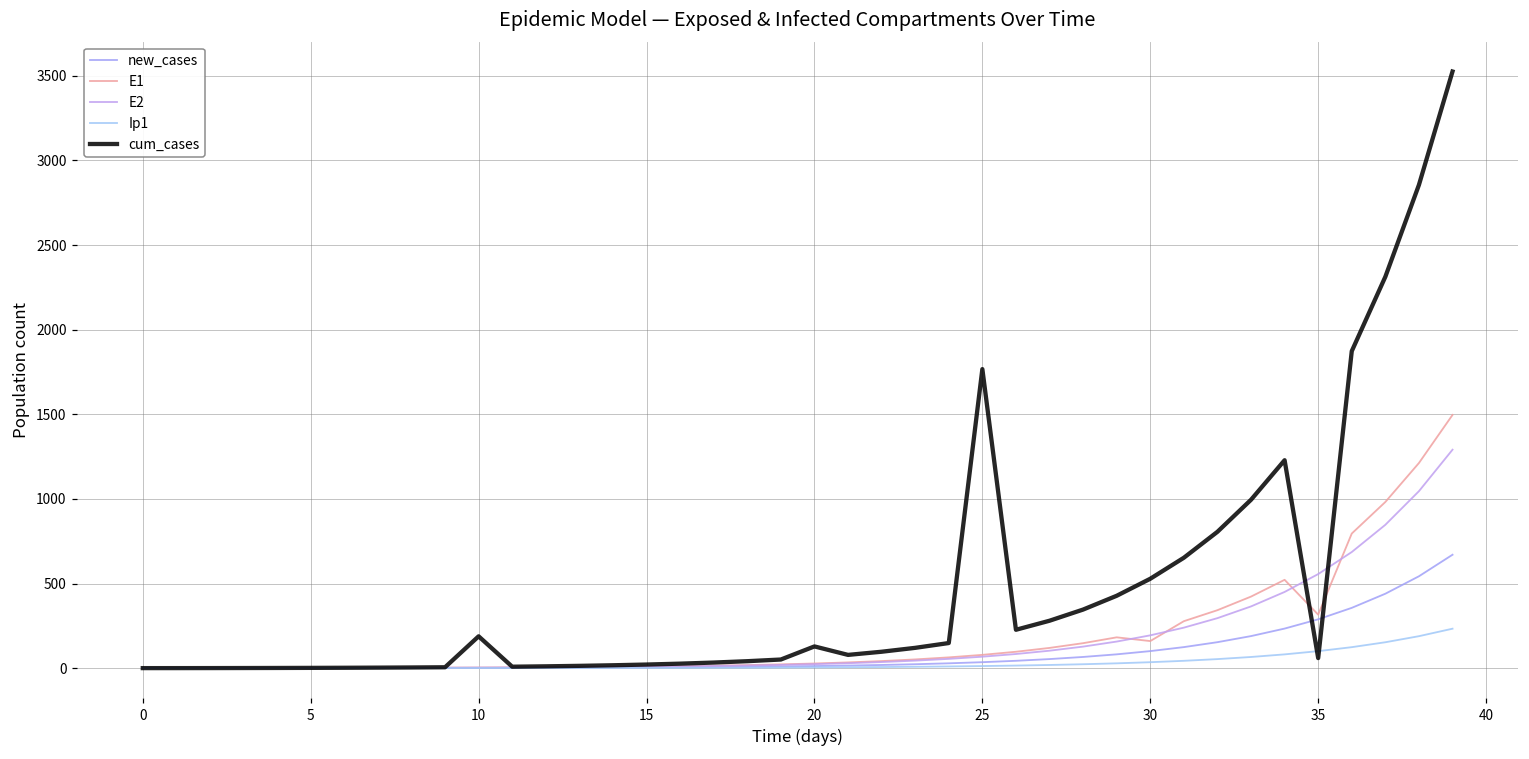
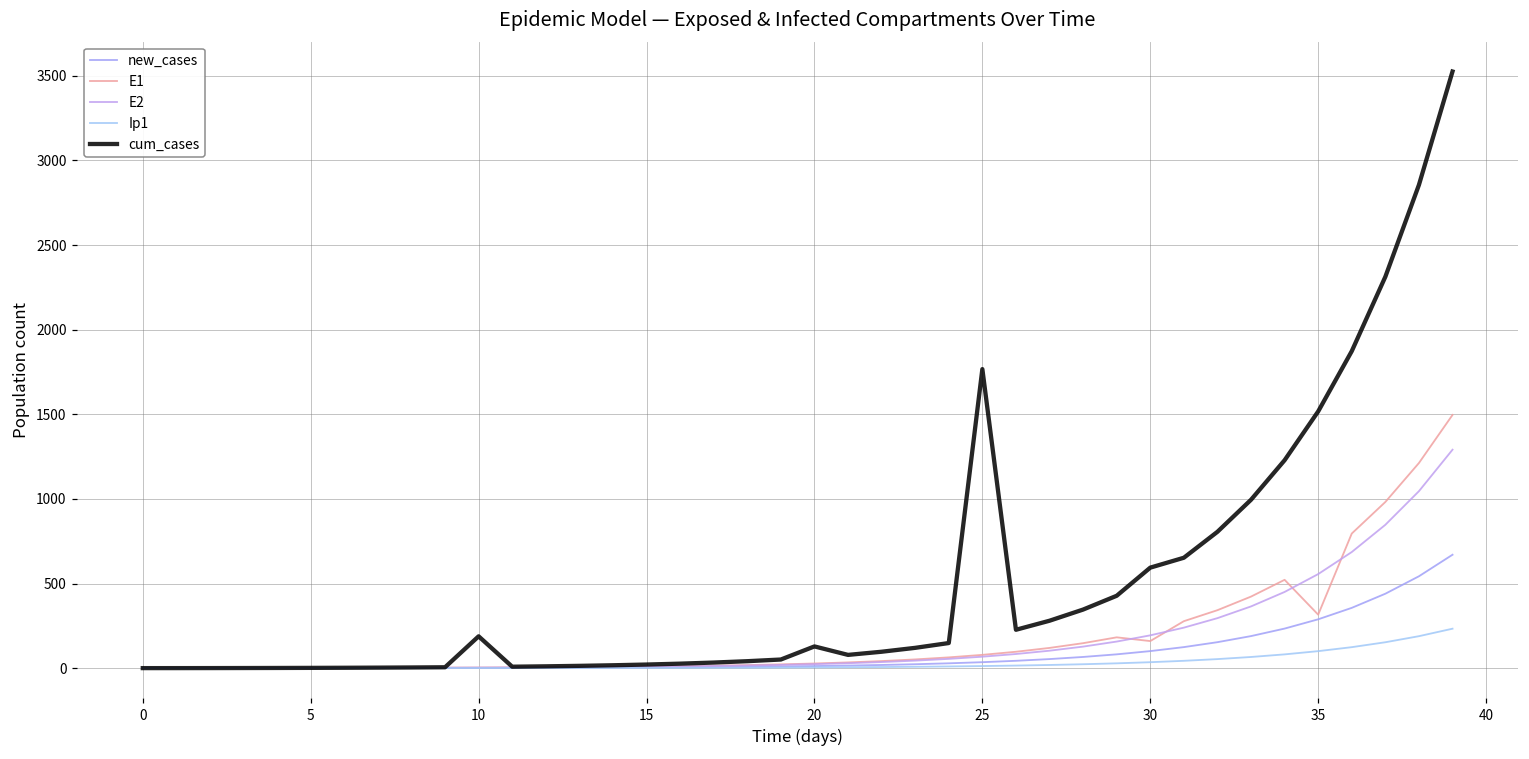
  {
    "E1": {
      "30": 160,
      "35": 320
    },
    "cum_cases": {
      "10": 190,
      "20": 130,
      "25": 1770,
-     "30": 530,
-     "35": 60
+     "30": 590,
+     "35": 1520
    }
  }
